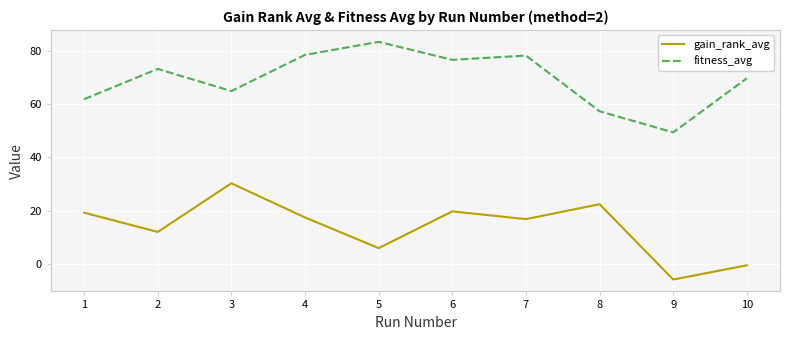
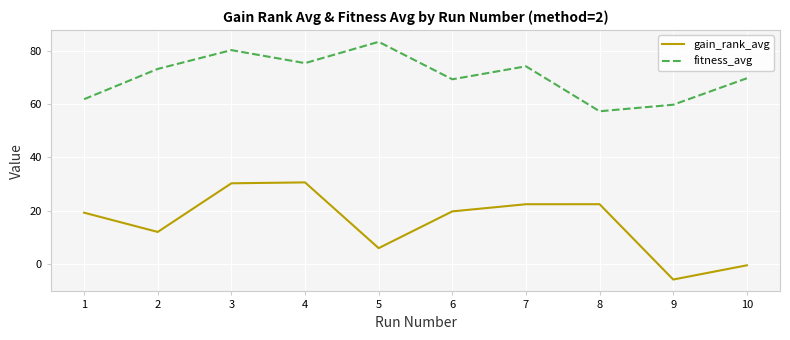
  {
    "gain_rank_avg": {
      "1": 19,
      "2": 12,
      "3": 30,
-     "4": 17,
+     "4": 31,
      "5": 6,
      "6": 20,
-     "7": 17,
+     "7": 22,
      "8": 22,
      "9": -6,
      "10": -1
    },
    "fitness_avg": {
      "1": 62,
      "2": 73,
-     "3": 65,
-     "4": 79,
+     "3": 80,
+     "4": 75,
      "5": 83,
-     "6": 77,
-     "7": 78,
+     "6": 69,
+     "7": 74,
      "8": 57,
-     "9": 49,
+     "9": 60,
      "10": 70
    }
  }
